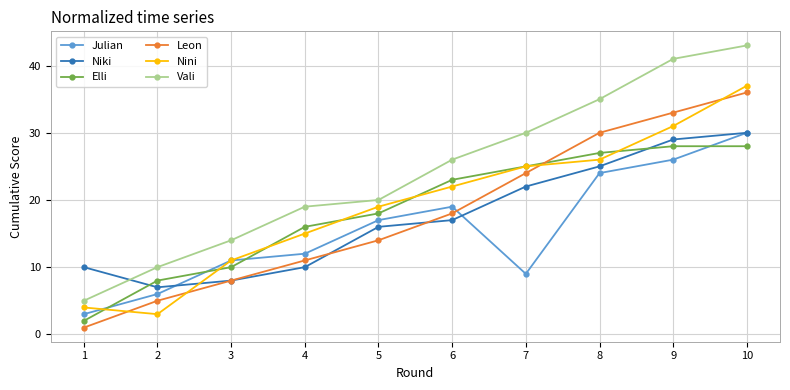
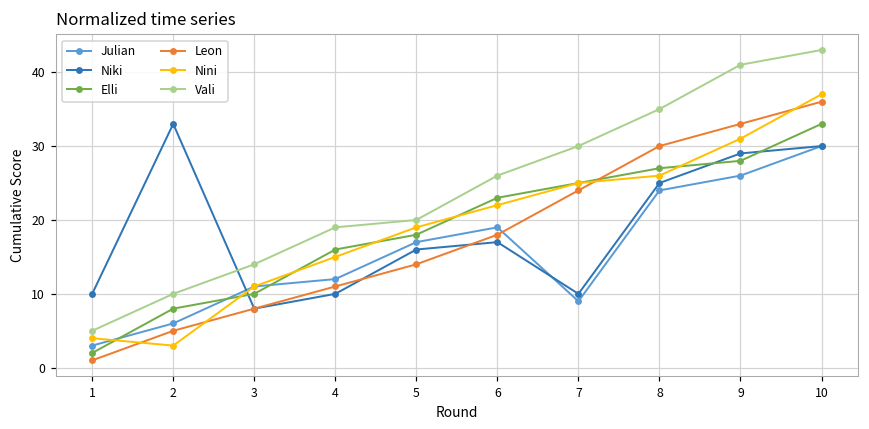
  {
    "Julian": {
      "1": 3,
      "2": 6,
      "4": 12,
      "5": 17,
      "6": 19,
      "7": 9,
      "8": 24,
      "9": 26
    },
    "Niki": {
      "1": 10,
-     "2": 7,
+     "2": 33,
      "4": 10,
      "5": 16,
      "6": 17,
-     "7": 22,
+     "7": 10,
      "8": 25,
      "9": 29
    },
    "Elli": {
      "1": 2,
      "2": 8,
      "3": 10,
      "4": 16,
      "5": 18,
      "6": 23,
      "8": 27,
      "9": 28,
-     "10": 28
+     "10": 33
    },
    "Leon": {
      "1": 1,
      "2": 5,
      "4": 11,
      "5": 14,
      "6": 18,
      "7": 24,
      "8": 30,
      "9": 33,
      "10": 36
    },
    "Nini": {
      "1": 4,
      "2": 3,
      "4": 15,
      "5": 19,
      "6": 22,
      "8": 26,
      "9": 31,
      "10": 37
    },
    "Vali": {
      "1": 5,
      "2": 10,
      "3": 14,
      "4": 19,
      "5": 20,
      "6": 26,
      "7": 30,
      "8": 35,
      "9": 41,
      "10": 43
    }
  }
